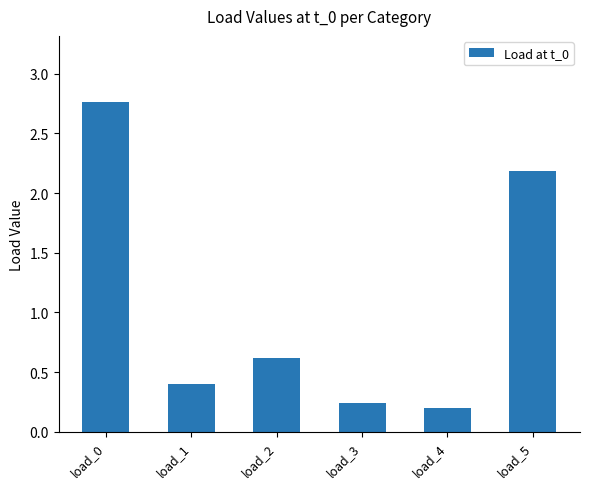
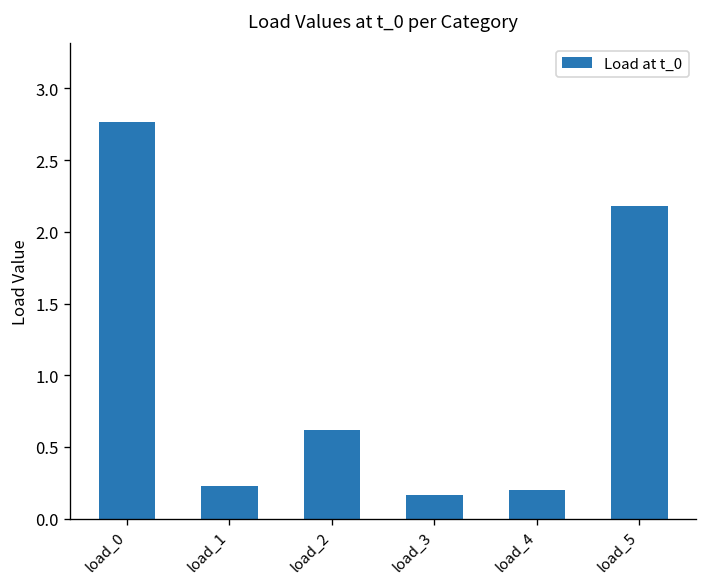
  {
    "load_0": 2.76,
-   "load_1": 0.40,
+   "load_1": 0.22,
    "load_2": 0.62,
-   "load_3": 0.24,
+   "load_3": 0.17,
    "load_4": 0.20,
    "load_5": 2.18
  }
